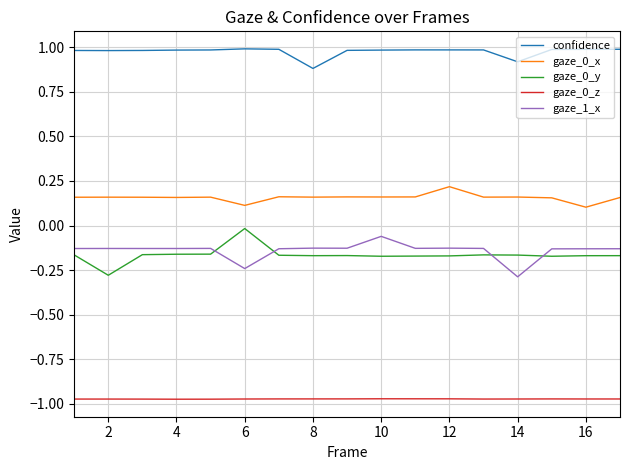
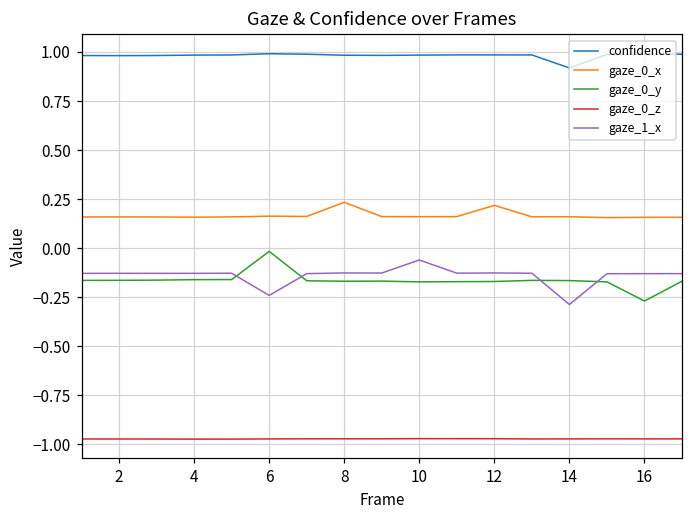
  {
    "confidence": {
      "2": 0.98,
      "4": 0.98,
      "6": 0.99,
-     "8": 0.88,
+     "8": 0.98,
      "10": 0.98,
      "12": 0.99
    },
    "gaze_0_x": {
      "2": 0.16,
      "4": 0.16,
-     "6": 0.11,
-     "8": 0.16,
+     "6": 0.16,
+     "8": 0.23,
      "10": 0.16,
      "12": 0.22,
      "14": 0.16,
-     "16": 0.10
+     "16": 0.16
    },
    "gaze_0_y": {
-     "2": -0.28,
+     "2": -0.16,
      "4": -0.16,
      "6": -0.02,
      "8": -0.17,
      "10": -0.17,
      "12": -0.17,
      "14": -0.17,
-     "16": -0.17
+     "16": -0.27
    },
    "gaze_0_z": {
      "2": -0.97,
      "4": -0.97,
      "6": -0.97,
      "8": -0.97,
      "10": -0.97,
      "12": -0.97,
      "14": -0.97,
      "16": -0.97
    },
    "gaze_1_x": {
      "2": -0.13,
      "4": -0.13,
      "6": -0.24,
      "8": -0.13,
      "10": -0.06,
      "12": -0.13,
      "14": -0.29,
      "16": -0.13
    }
  }
